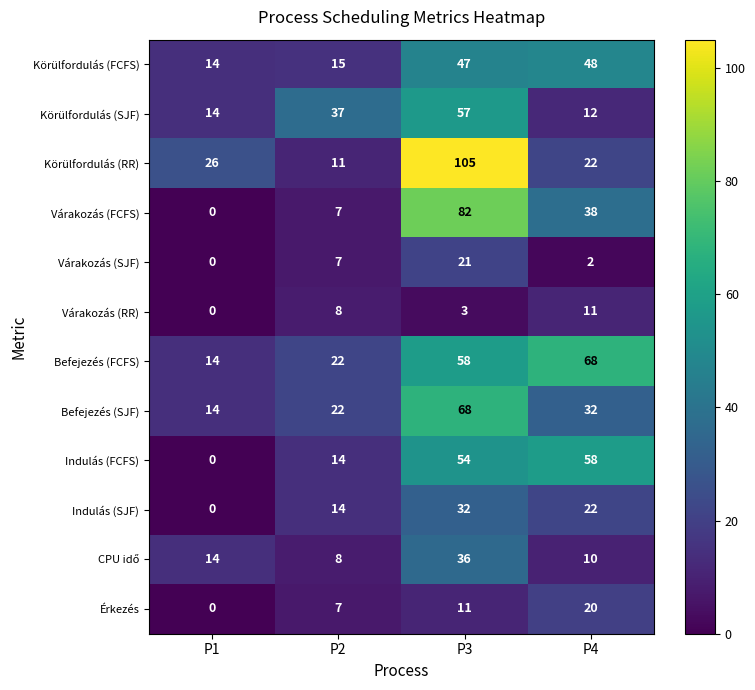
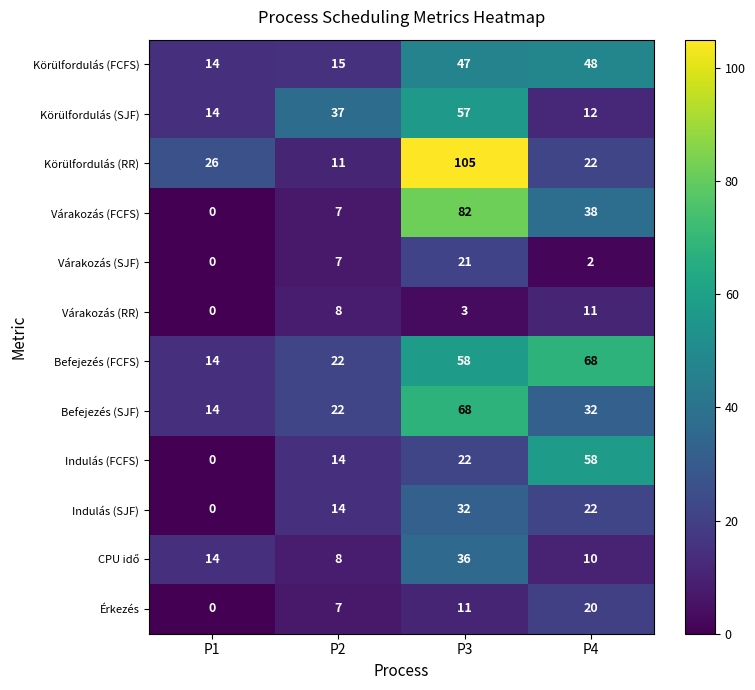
  {
    "Körülfordulás (FCFS)": {
      "P1": 14,
      "P2": 15,
      "P3": 47,
      "P4": 48
    },
    "Körülfordulás (SJF)": {
      "P1": 14,
      "P2": 37,
      "P3": 57,
      "P4": 12
    },
    "Körülfordulás (RR)": {
      "P1": 26,
      "P2": 11,
      "P3": 105,
      "P4": 22
    },
    "Várakozás (FCFS)": {
      "P1": 0,
      "P2": 7,
      "P3": 82,
      "P4": 38
    },
    "Várakozás (SJF)": {
      "P1": 0,
      "P2": 7,
      "P3": 21,
      "P4": 2
    },
    "Várakozás (RR)": {
      "P1": 0,
      "P2": 8,
      "P3": 3,
      "P4": 11
    },
    "Befejezés (FCFS)": {
      "P1": 14,
      "P2": 22,
      "P3": 58,
      "P4": 68
    },
    "Befejezés (SJF)": {
      "P1": 14,
      "P2": 22,
      "P3": 68,
      "P4": 32
    },
    "Indulás (FCFS)": {
      "P1": 0,
      "P2": 14,
-     "P3": 54,
+     "P3": 22,
      "P4": 58
    },
    "Indulás (SJF)": {
      "P1": 0,
      "P2": 14,
      "P3": 32,
      "P4": 22
    },
    "CPU idő": {
      "P1": 14,
      "P2": 8,
      "P3": 36,
      "P4": 10
    },
    "Érkezés": {
      "P1": 0,
      "P2": 7,
      "P3": 11,
      "P4": 20
    }
  }
